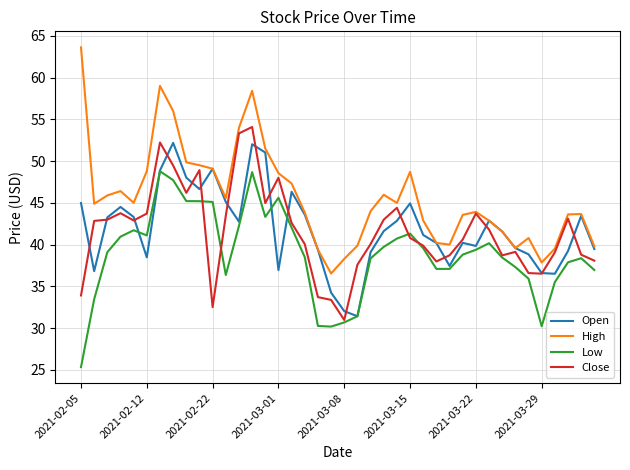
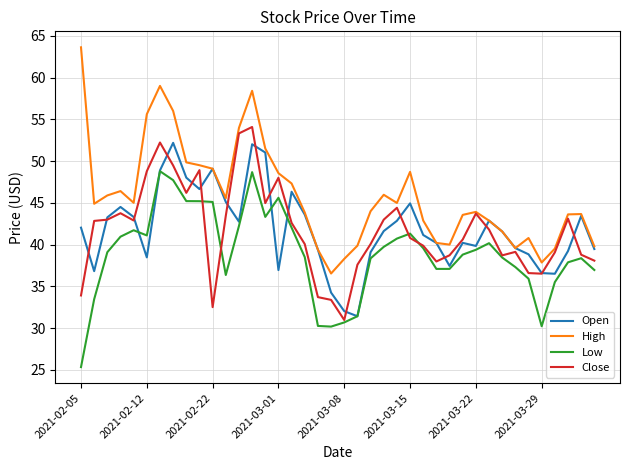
  {
    "Open": {
-     "2021-02-05": 45,
+     "2021-02-05": 42,
      "2021-02-12": 38,
      "2021-03-01": 37,
      "2021-03-08": 32,
      "2021-03-15": 45,
      "2021-03-22": 40
    },
    "High": {
      "2021-02-05": 64,
-     "2021-02-12": 49,
+     "2021-02-12": 56,
      "2021-03-01": 49,
      "2021-03-08": 38,
      "2021-03-15": 49,
      "2021-03-29": 38
    },
    "Low": {
      "2021-02-05": 25,
      "2021-02-12": 41,
      "2021-02-22": 45,
      "2021-03-01": 46,
      "2021-03-15": 41,
      "2021-03-22": 39,
      "2021-03-29": 30
    },
    "Close": {
      "2021-02-05": 34,
-     "2021-02-12": 44,
+     "2021-02-12": 49,
      "2021-02-22": 33,
      "2021-03-01": 48,
      "2021-03-15": 41
    }
  }
